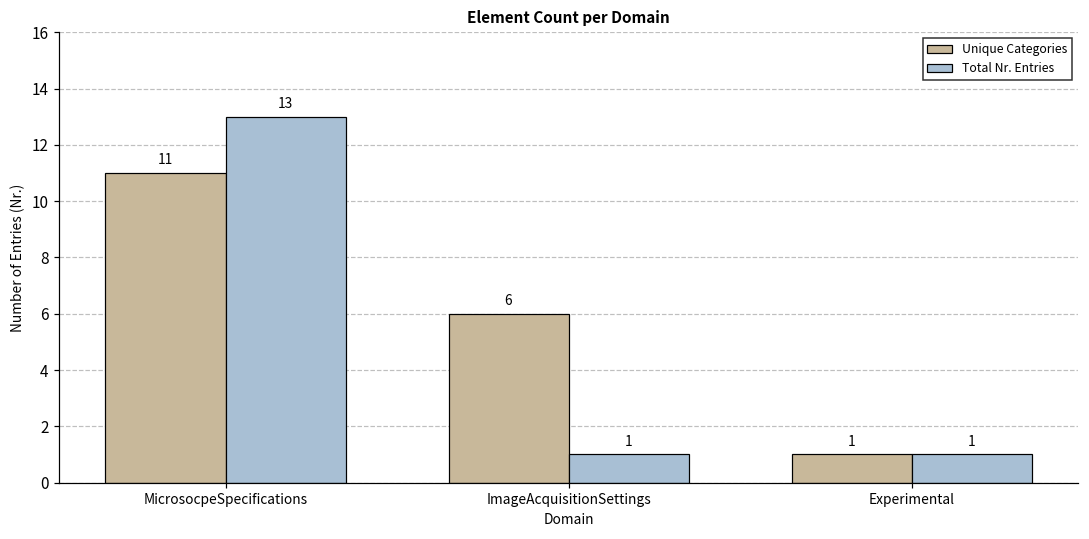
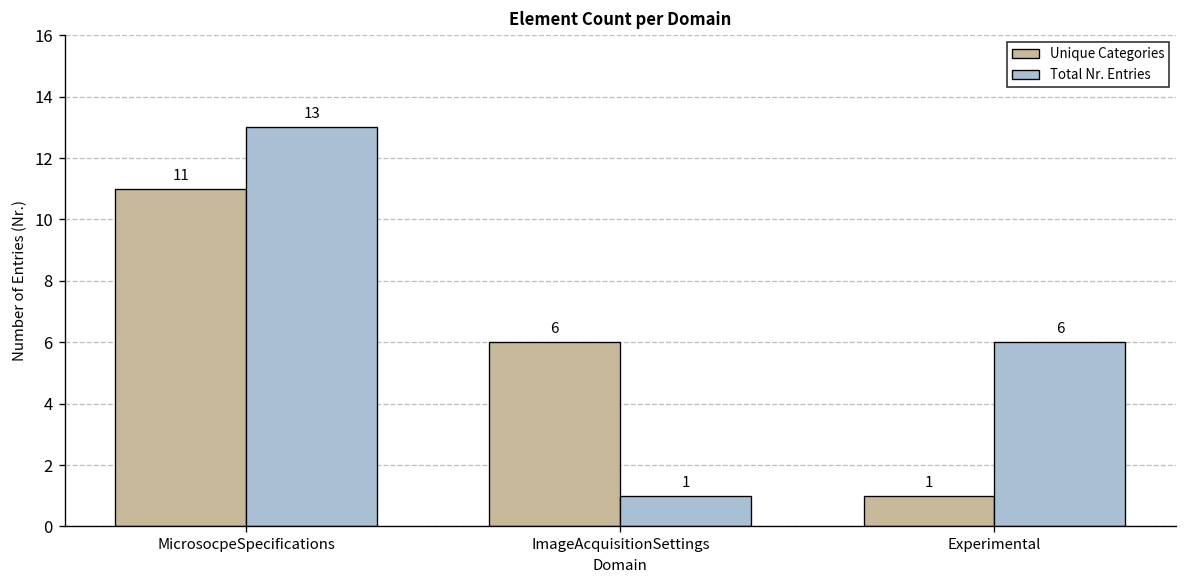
  {
    "Unique Categories": {
      "MicrosocpeSpecifications": 11,
      "ImageAcquisitionSettings": 6,
      "Experimental": 1
    },
    "Total Nr. Entries": {
      "MicrosocpeSpecifications": 13,
      "ImageAcquisitionSettings": 1,
-     "Experimental": 1
+     "Experimental": 6
    }
  }
